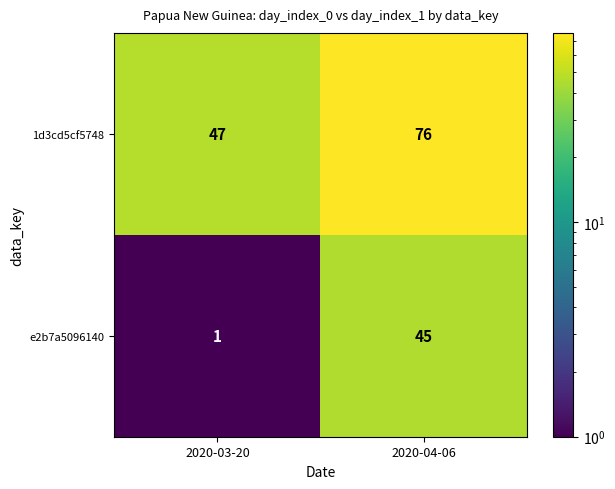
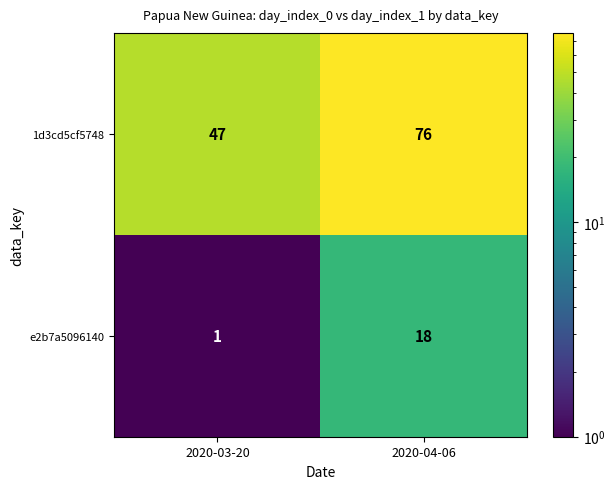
  {
    "1d3cd5cf5748": {
      "2020-03-20": 47,
      "2020-04-06": 76
    },
    "e2b7a5096140": {
      "2020-03-20": 1,
-     "2020-04-06": 45
+     "2020-04-06": 18
    }
  }
